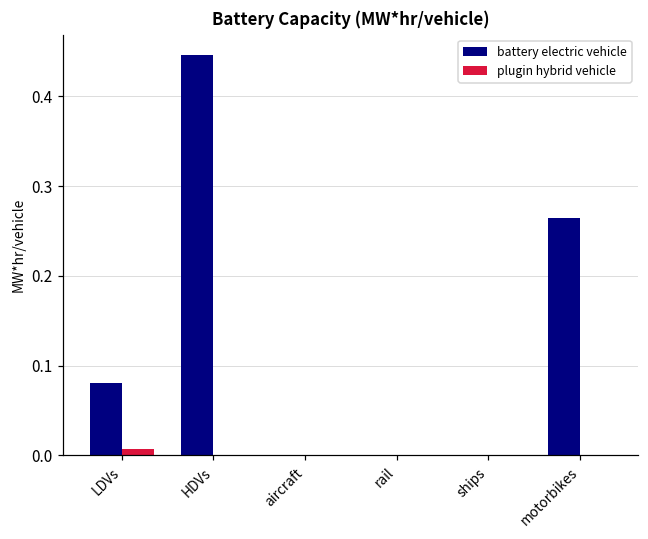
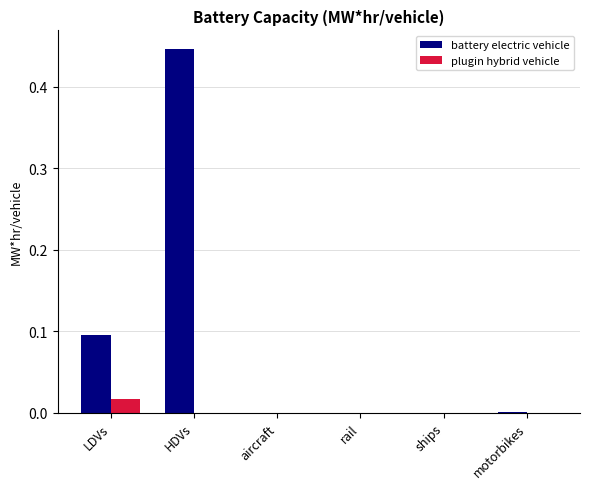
  {
    "battery electric vehicle": {
-     "LDVs": 0.08,
+     "LDVs": 0.10,
      "HDVs": 0.45,
      "aircraft": 0.00,
      "rail": 0.00,
      "ships": 0.00,
-     "motorbikes": 0.26
+     "motorbikes": 0.00
    },
    "plugin hybrid vehicle": {
-     "LDVs": 0.01,
+     "LDVs": 0.02,
      "HDVs": 0.00,
      "aircraft": 0.00,
      "rail": 0.00,
      "ships": 0.00,
      "motorbikes": 0.00
    }
  }
